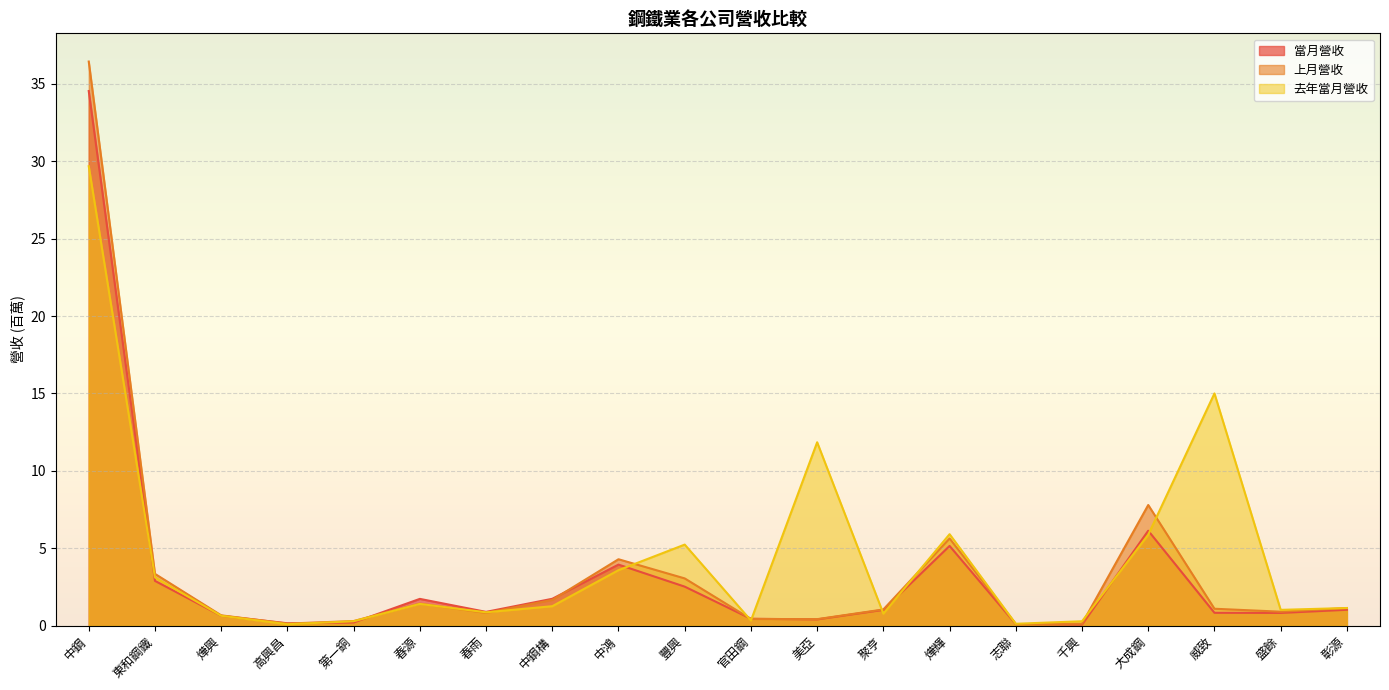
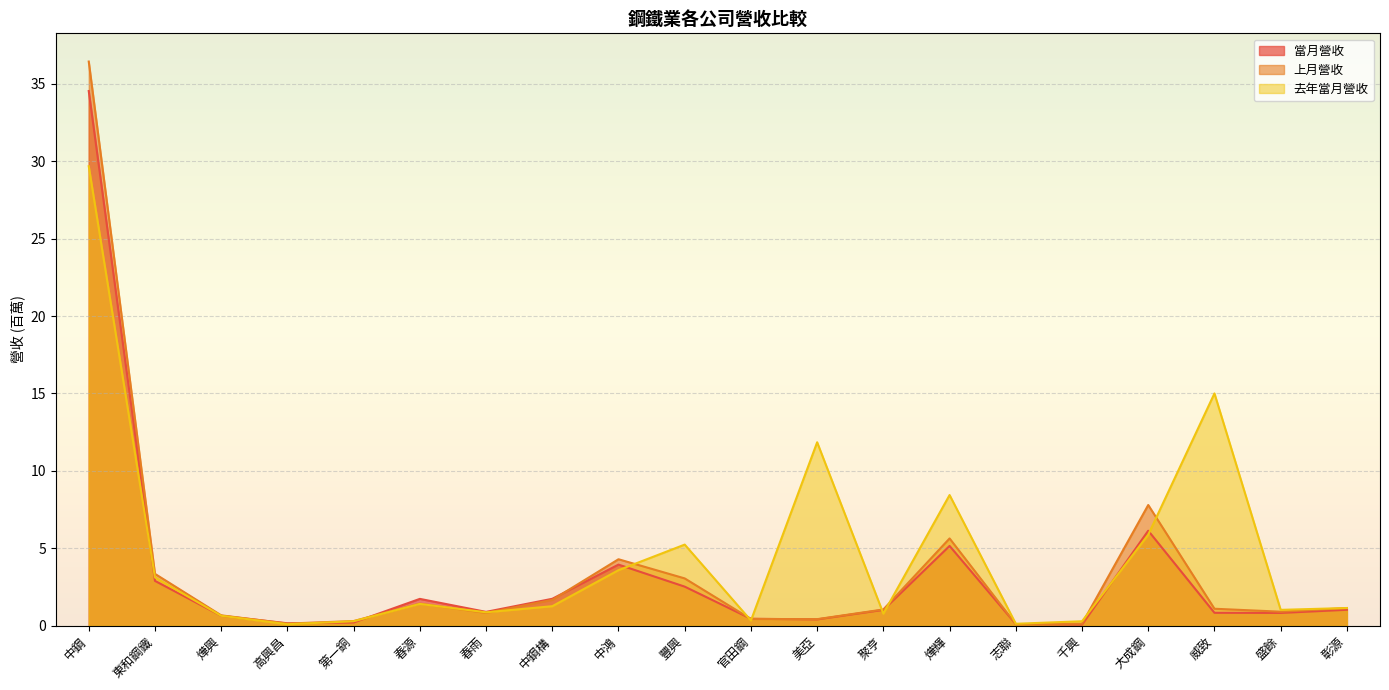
  {
    "去年當月營收": {
      "中鋼": 29.7,
      "東和鋼鐵": 3.1,
      "中鋼構": 1.3,
      "中鴻": 3.6,
      "豐興": 5.2,
      "美亞": 11.8,
      "聚亨": 0.8,
-     "燁輝": 5.9,
+     "燁輝": 8.4,
      "大成鋼": 5.9,
      "威致": 15.0
    }
  }
